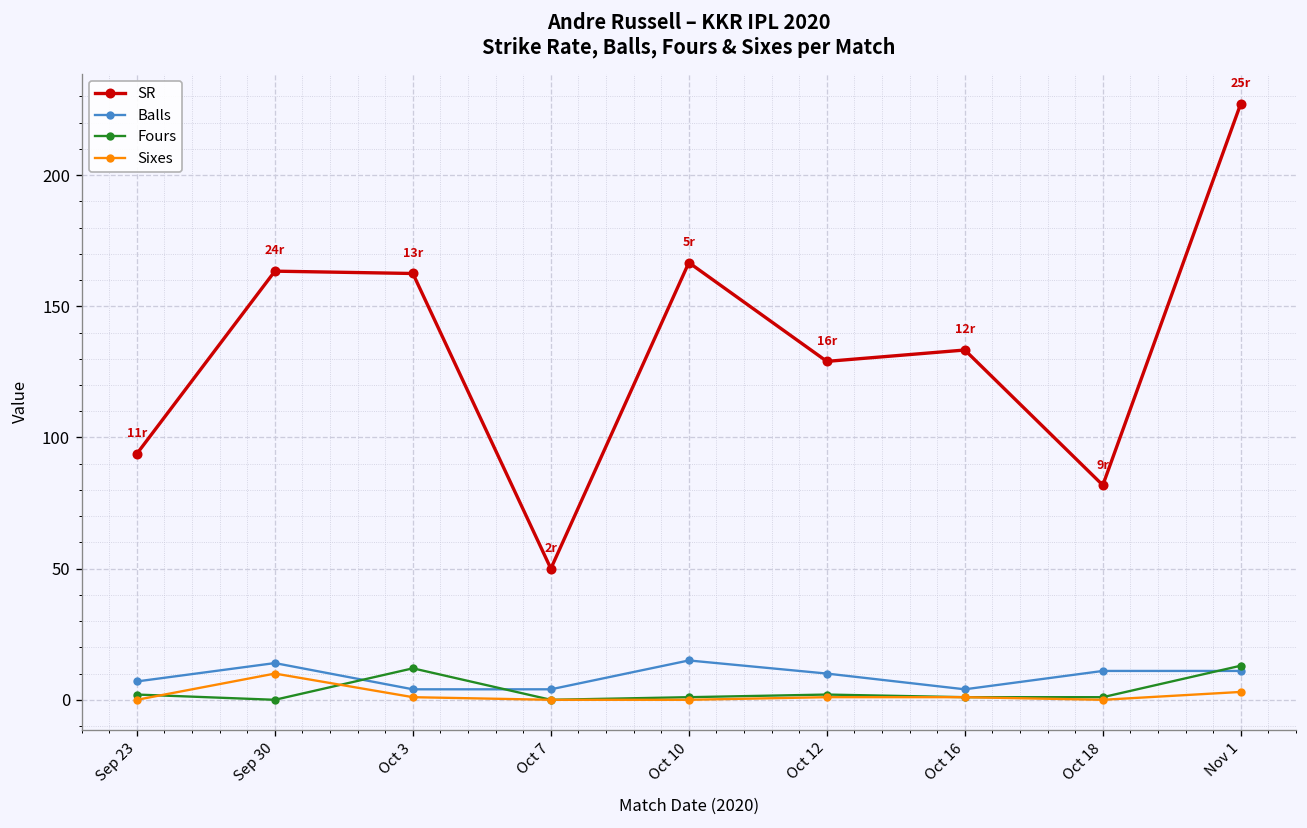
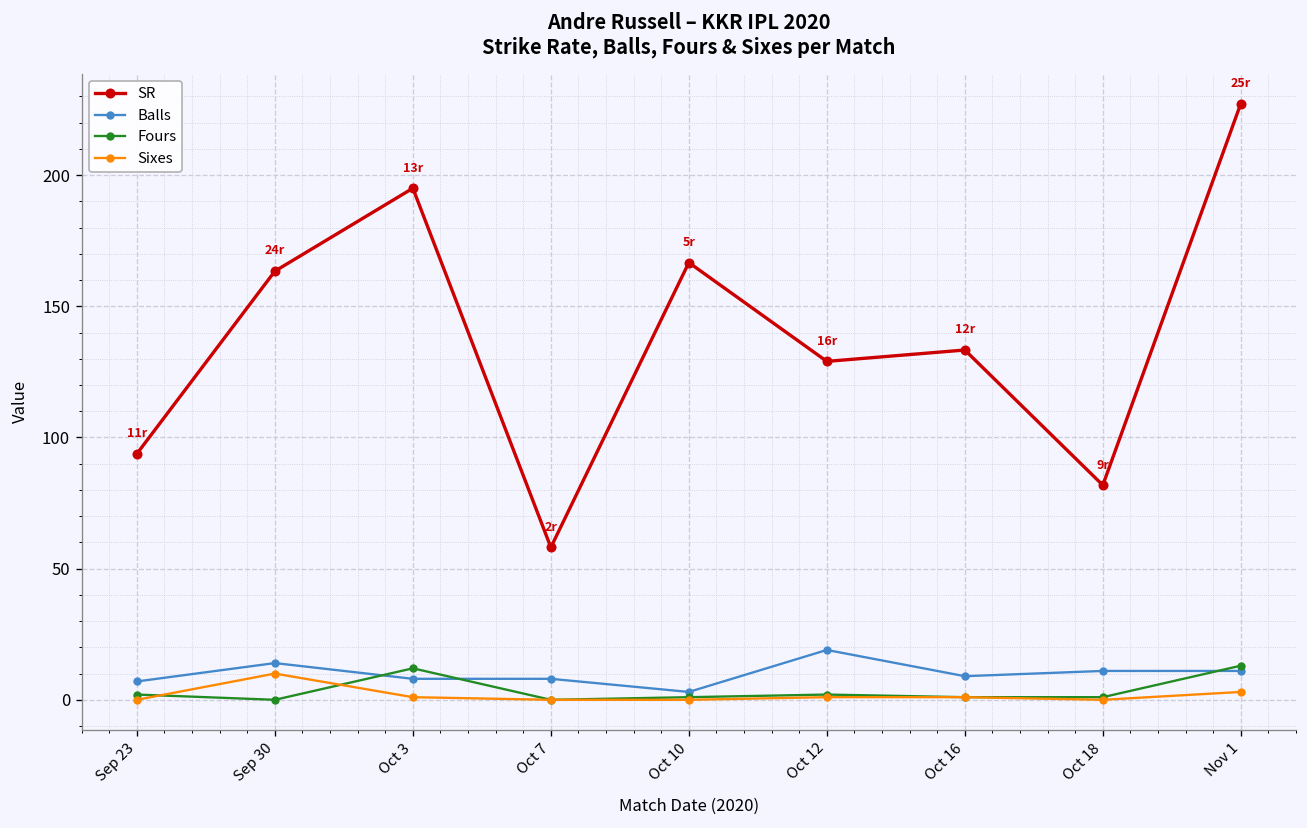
  {
    "SR": {
-     "Oct 3": 163,
-     "Oct 7": 50
+     "Oct 3": 195,
+     "Oct 7": 58
    },
    "Balls": {
      "Sep 23": 7,
      "Sep 30": 14,
-     "Oct 3": 4,
-     "Oct 7": 4,
-     "Oct 10": 15,
-     "Oct 12": 10,
-     "Oct 16": 4,
+     "Oct 3": 8,
+     "Oct 7": 8,
+     "Oct 10": 3,
+     "Oct 12": 19,
+     "Oct 16": 9,
      "Oct 18": 11,
      "Nov 1": 11
    },
    "Fours": {
      "Sep 23": 2,
      "Sep 30": 0,
      "Oct 3": 12,
      "Nov 1": 13
    },
    "Sixes": {
      "Sep 23": 0,
      "Sep 30": 10,
      "Oct 3": 1,
      "Nov 1": 3
    }
  }
